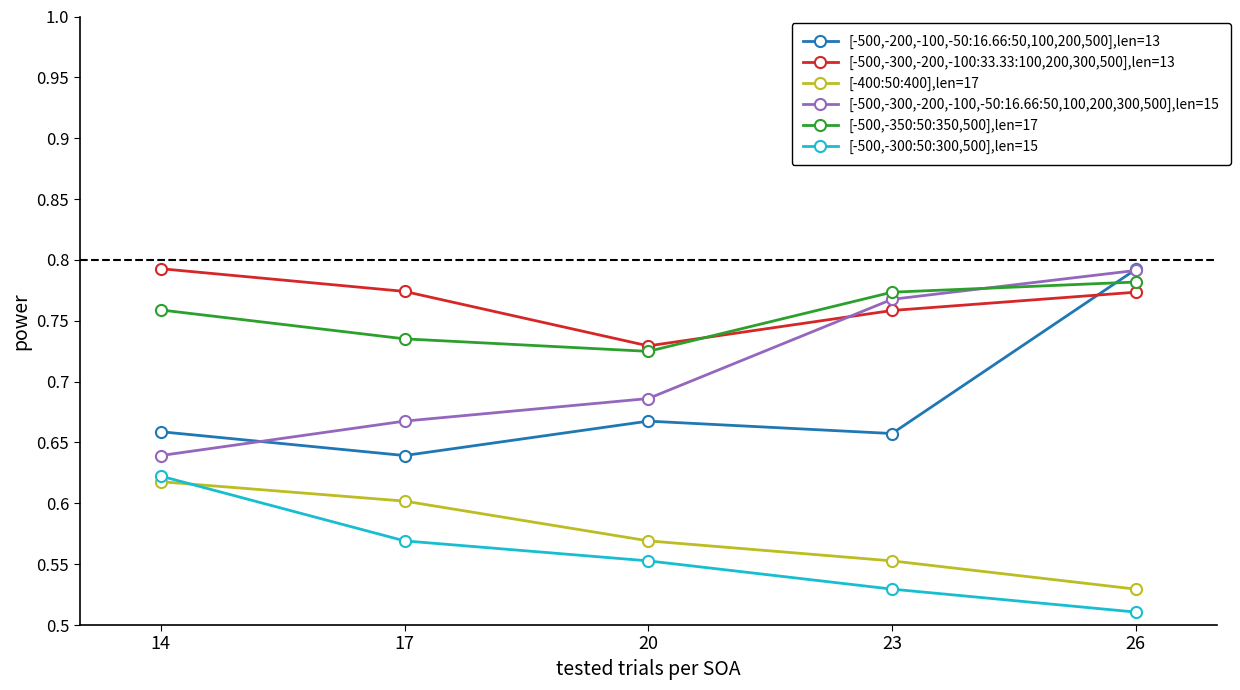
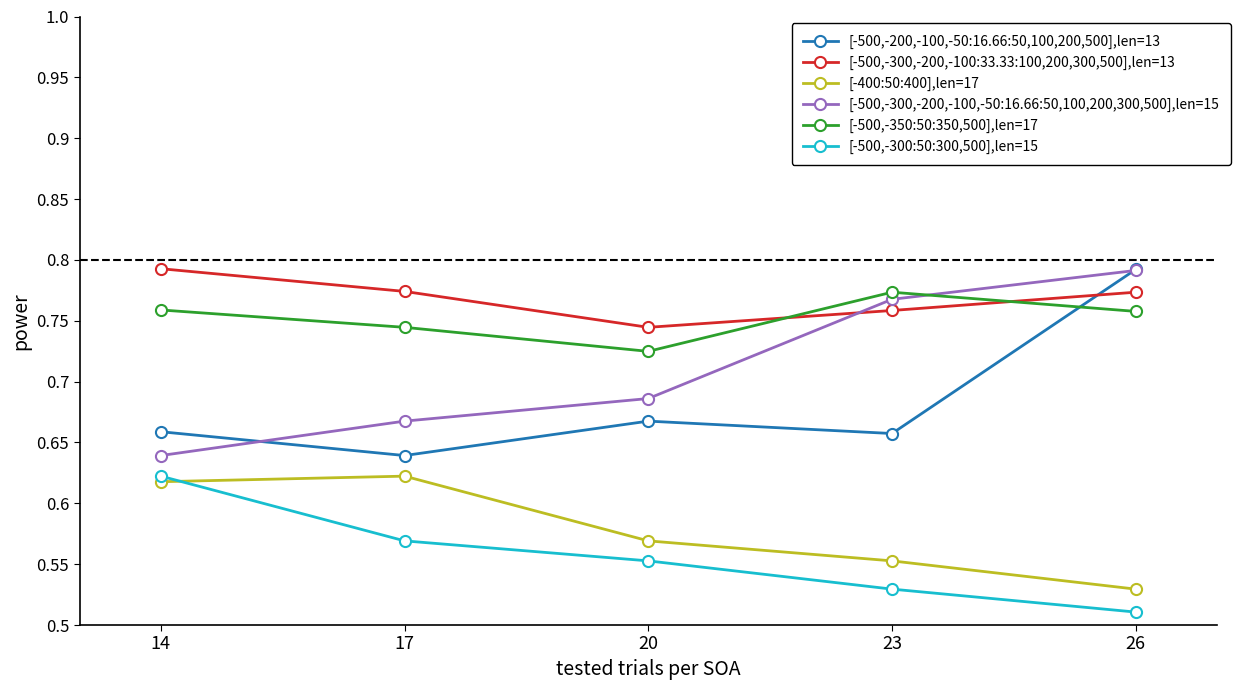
  {
    "[-500,-200,-100,-50:16.66:50,100,200,500],len=13": {
      "14": 0.659,
      "17": 0.639,
      "20": 0.668,
      "23": 0.657
    },
    "[-500,-300,-200,-100:33.33:100,200,300,500],len=13": {
      "14": 0.793,
      "17": 0.774,
-     "20": 0.729,
+     "20": 0.745,
      "23": 0.758,
      "26": 0.773
    },
    "[-400:50:400],len=17": {
      "14": 0.618,
-     "17": 0.602,
+     "17": 0.622,
      "20": 0.569,
      "23": 0.553,
      "26": 0.530
    },
    "[-500,-300,-200,-100,-50:16.66:50,100,200,300,500],len=15": {
      "14": 0.639,
      "17": 0.668,
      "20": 0.686,
      "23": 0.768
    },
    "[-500,-350:50:350,500],len=17": {
      "14": 0.759,
-     "17": 0.735,
+     "17": 0.745,
      "20": 0.725,
      "23": 0.773,
-     "26": 0.782
+     "26": 0.758
    },
    "[-500,-300:50:300,500],len=15": {
      "14": 0.622,
      "17": 0.569,
      "20": 0.553,
      "23": 0.530,
      "26": 0.511
    }
  }
